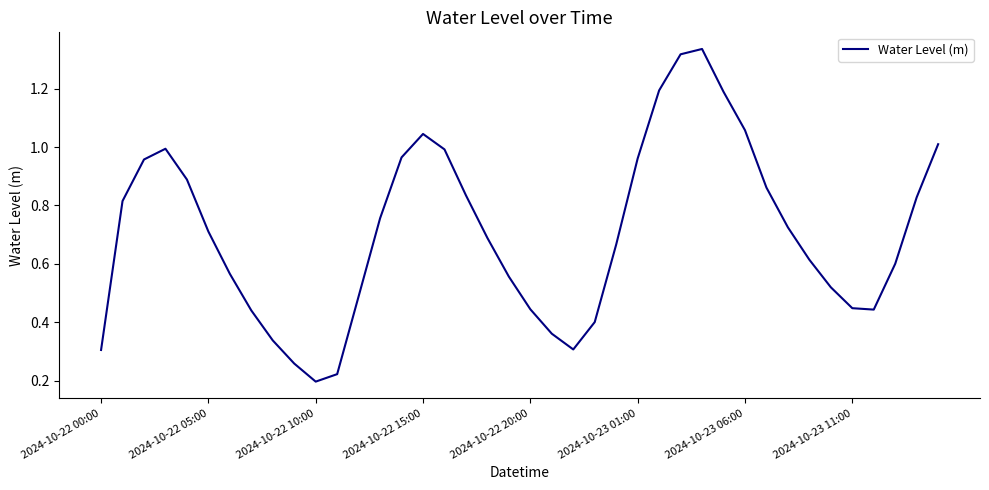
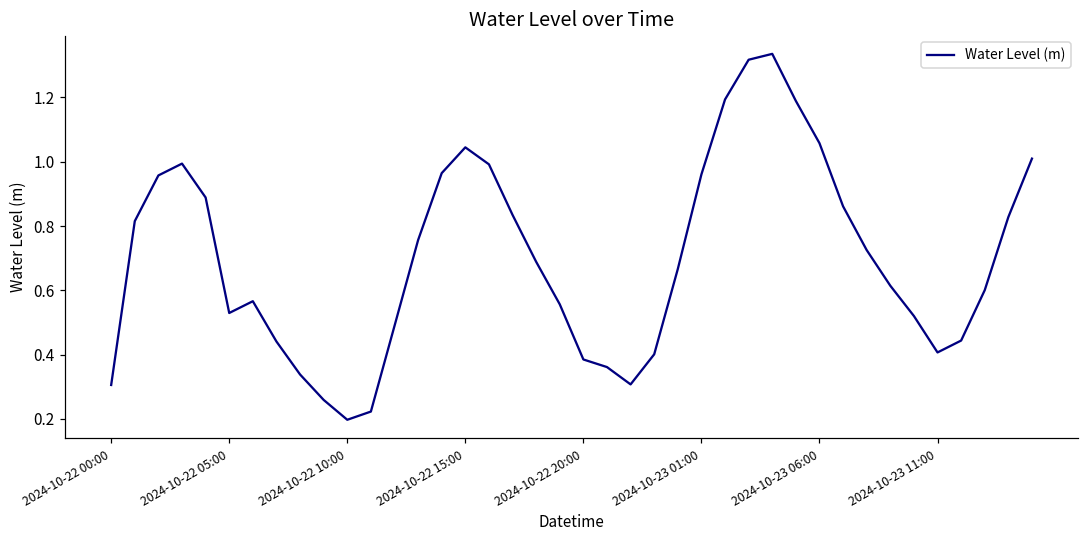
  {
    "2024-10-22 00:00": 0.31,
-   "2024-10-22 05:00": 0.71,
+   "2024-10-22 05:00": 0.53,
    "2024-10-22 10:00": 0.20,
    "2024-10-22 15:00": 1.04,
-   "2024-10-22 20:00": 0.44,
+   "2024-10-22 20:00": 0.39,
    "2024-10-23 01:00": 0.96,
    "2024-10-23 06:00": 1.06,
-   "2024-10-23 11:00": 0.45
+   "2024-10-23 11:00": 0.41
  }
